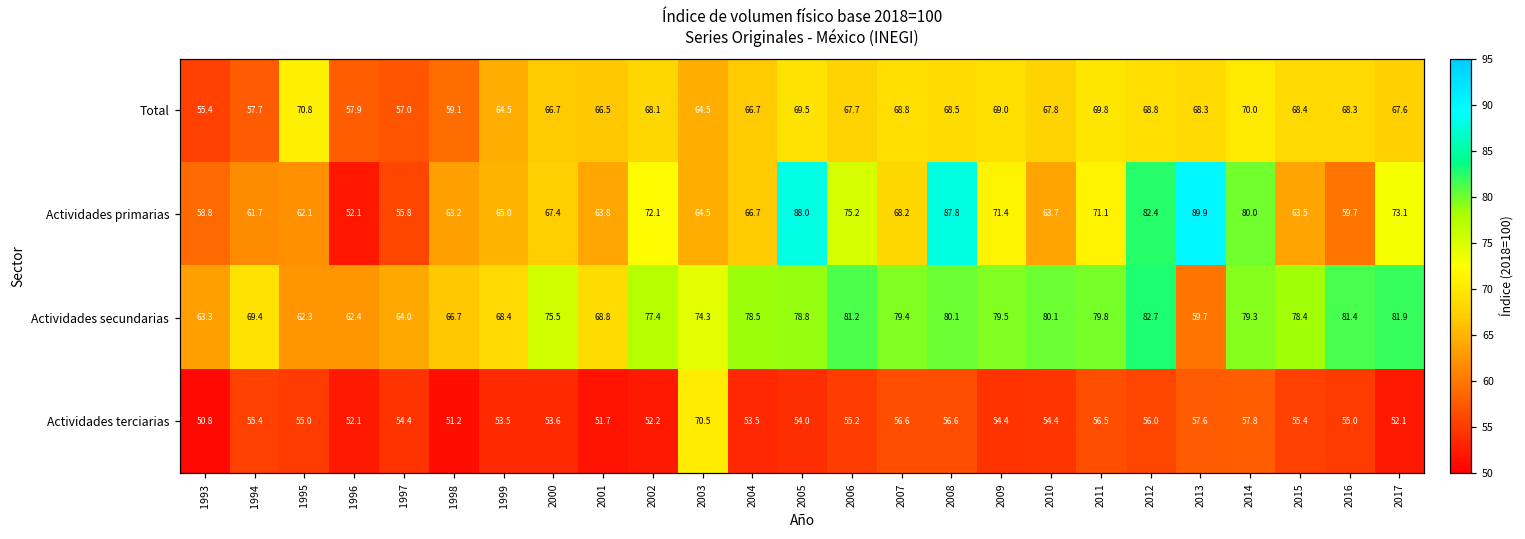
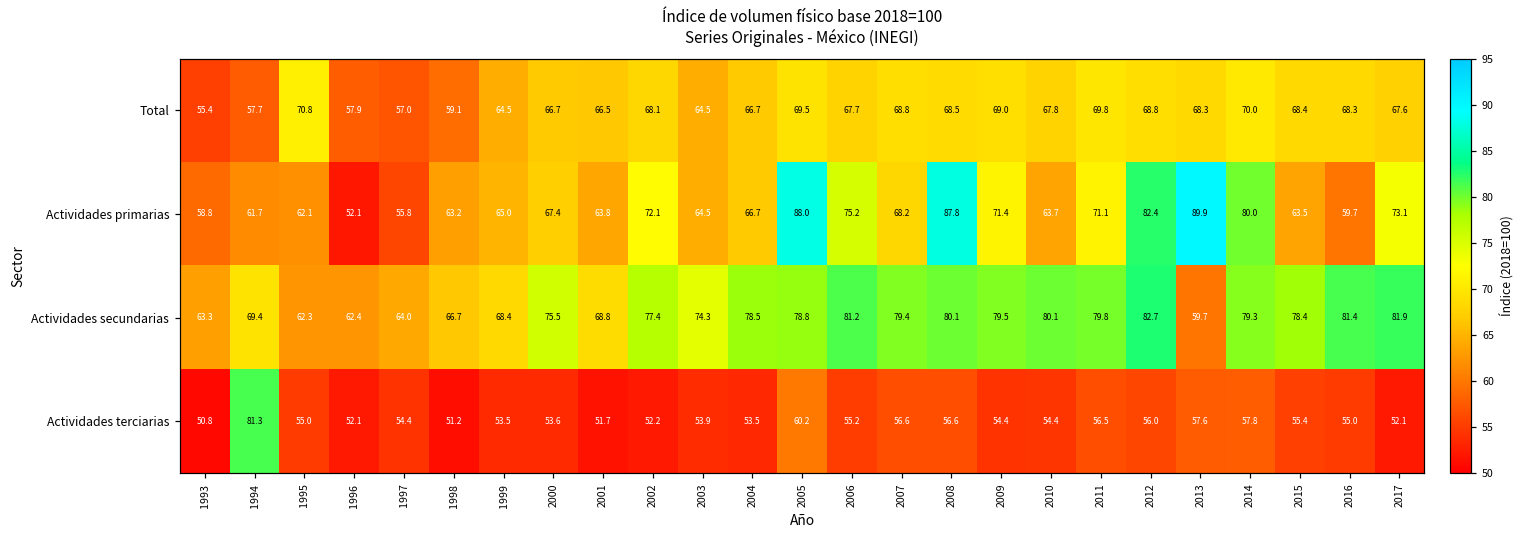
  {
    "Total": {
      "1993": 55.4,
      "1994": 57.7,
      "1995": 70.8,
      "1996": 57.9,
      "1997": 57.0,
      "1998": 59.1,
      "1999": 64.5,
      "2000": 66.7,
      "2001": 66.5,
      "2002": 68.1,
      "2003": 64.5,
      "2004": 66.7,
      "2005": 69.5,
      "2006": 67.7,
      "2007": 68.8,
      "2008": 68.5,
      "2009": 69.0,
      "2010": 67.8,
      "2011": 69.8,
      "2012": 68.8,
      "2013": 68.3,
      "2014": 70.0,
      "2015": 68.4,
      "2016": 68.3,
      "2017": 67.6
    },
    "Actividades primarias": {
      "1993": 58.8,
      "1994": 61.7,
      "1995": 62.1,
      "1996": 52.1,
      "1997": 55.8,
      "1998": 63.2,
      "1999": 65.0,
      "2000": 67.4,
      "2001": 63.8,
      "2002": 72.1,
      "2003": 64.5,
      "2004": 66.7,
      "2005": 88.0,
      "2006": 75.2,
      "2007": 68.2,
      "2008": 87.8,
      "2009": 71.4,
      "2010": 63.7,
      "2011": 71.1,
      "2012": 82.4,
      "2013": 89.9,
      "2014": 80.0,
      "2015": 63.5,
      "2016": 59.7,
      "2017": 73.1
    },
    "Actividades secundarias": {
      "1993": 63.3,
      "1994": 69.4,
      "1995": 62.3,
      "1996": 62.4,
      "1997": 64.0,
      "1998": 66.7,
      "1999": 68.4,
      "2000": 75.5,
      "2001": 68.8,
      "2002": 77.4,
      "2003": 74.3,
      "2004": 78.5,
      "2005": 78.8,
      "2006": 81.2,
      "2007": 79.4,
      "2008": 80.1,
      "2009": 79.5,
      "2010": 80.1,
      "2011": 79.8,
      "2012": 82.7,
      "2013": 59.7,
      "2014": 79.3,
      "2015": 78.4,
      "2016": 81.4,
      "2017": 81.9
    },
    "Actividades terciarias": {
      "1993": 50.8,
-     "1994": 55.4,
+     "1994": 81.3,
      "1995": 55.0,
      "1996": 52.1,
      "1997": 54.4,
      "1998": 51.2,
      "1999": 53.5,
      "2000": 53.6,
      "2001": 51.7,
      "2002": 52.2,
-     "2003": 70.5,
+     "2003": 53.9,
      "2004": 53.5,
-     "2005": 54.0,
+     "2005": 60.2,
      "2006": 55.2,
      "2007": 56.6,
      "2008": 56.6,
      "2009": 54.4,
      "2010": 54.4,
      "2011": 56.5,
      "2012": 56.0,
      "2013": 57.6,
      "2014": 57.8,
      "2015": 55.4,
      "2016": 55.0,
      "2017": 52.1
    }
  }
